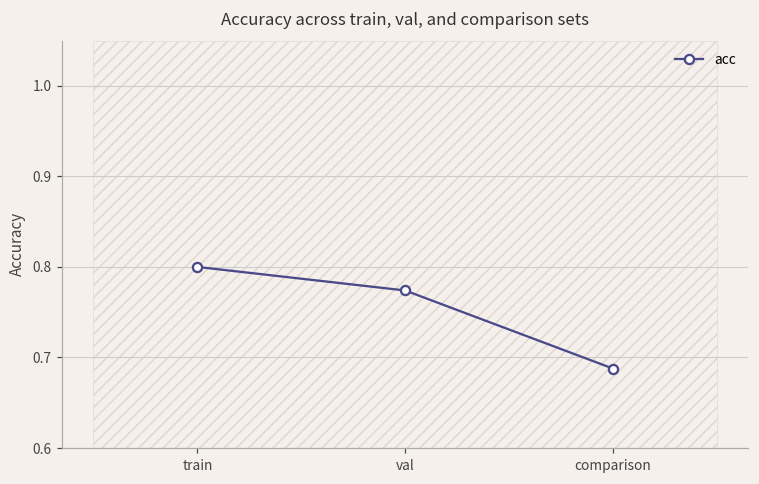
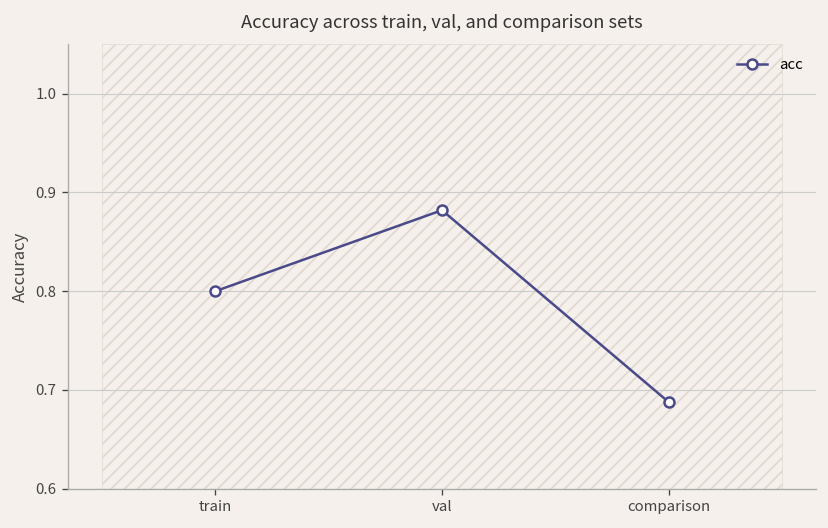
  {
    "acc": {
      "train": 0.80,
-     "val": 0.77,
+     "val": 0.88,
      "comparison": 0.69
    }
  }
